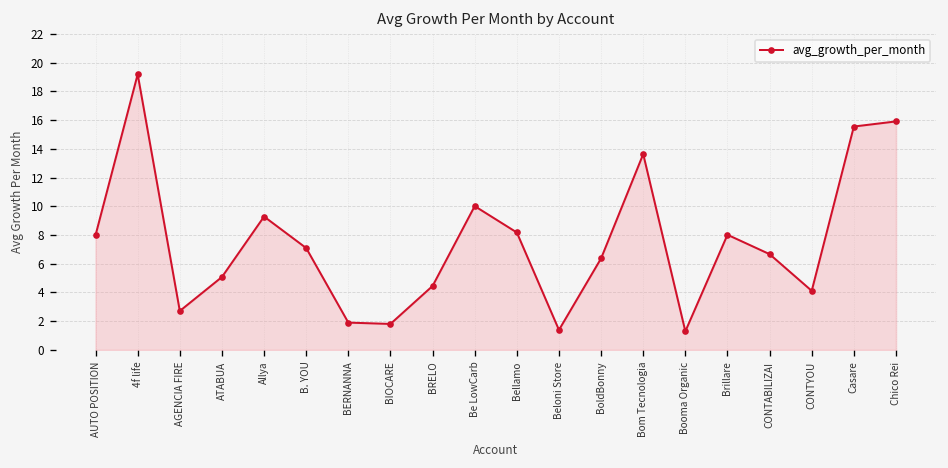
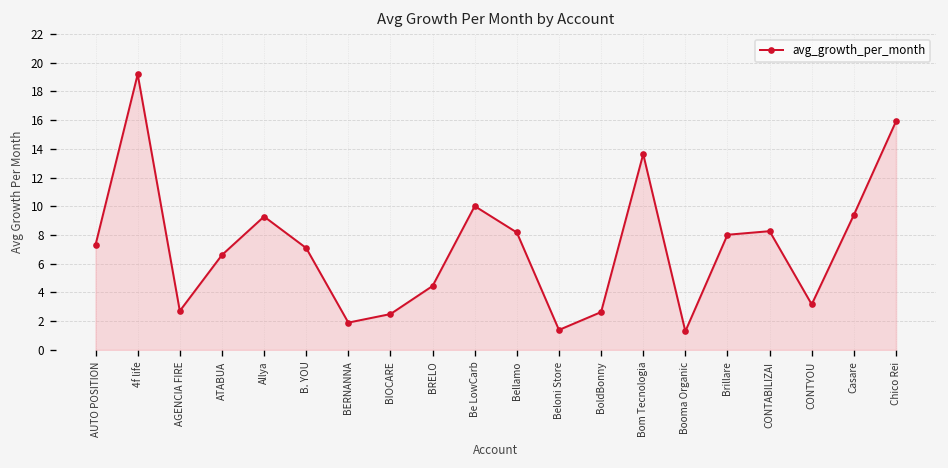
  {
-   "AUTO POSITION": 8.0,
+   "AUTO POSITION": 7.3,
    "4f life": 19.2,
    "AGENCIA FIRE": 2.7,
-   "ATABUA": 5.1,
+   "ATABUA": 6.6,
    "Allya": 9.3,
    "B. YOU": 7.1,
    "BERNANNA": 1.9,
-   "BIOCARE": 1.8,
+   "BIOCARE": 2.5,
    "BRELO": 4.5,
    "Be LowCarb": 10.0,
    "Bellamo": 8.2,
    "Beloni Store": 1.4,
-   "BoldBonny": 6.4,
+   "BoldBonny": 2.6,
    "Bom Tecnologia": 13.6,
    "Booma Organic": 1.3,
    "Brillare": 8.0,
-   "CONTABILIZAI": 6.7,
-   "CONTYOU": 4.1,
-   "Casare": 15.6,
+   "CONTABILIZAI": 8.3,
+   "CONTYOU": 3.2,
+   "Casare": 9.4,
    "Chico Rei": 15.9
  }
